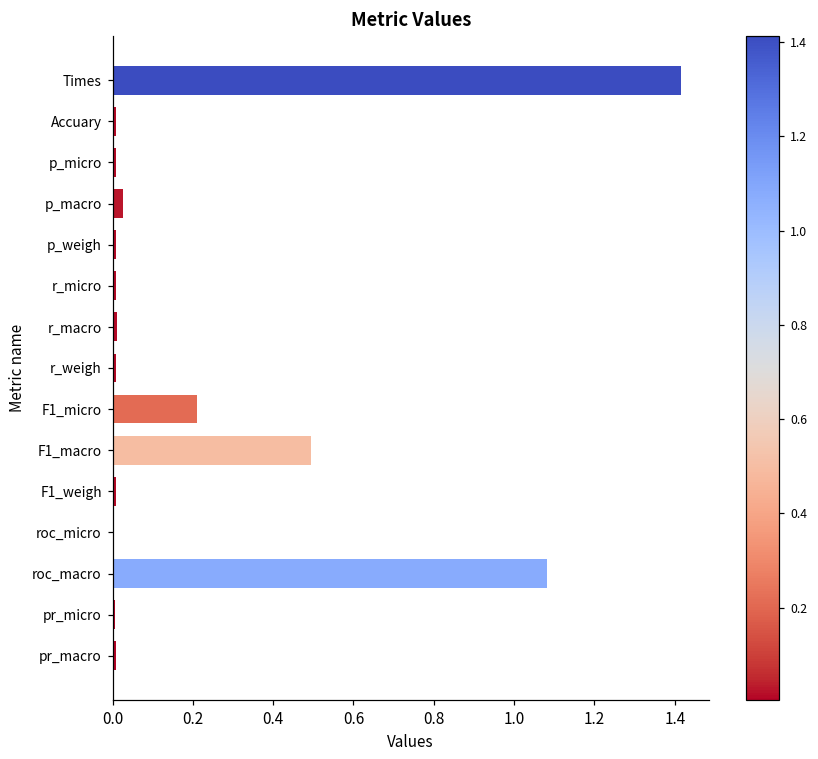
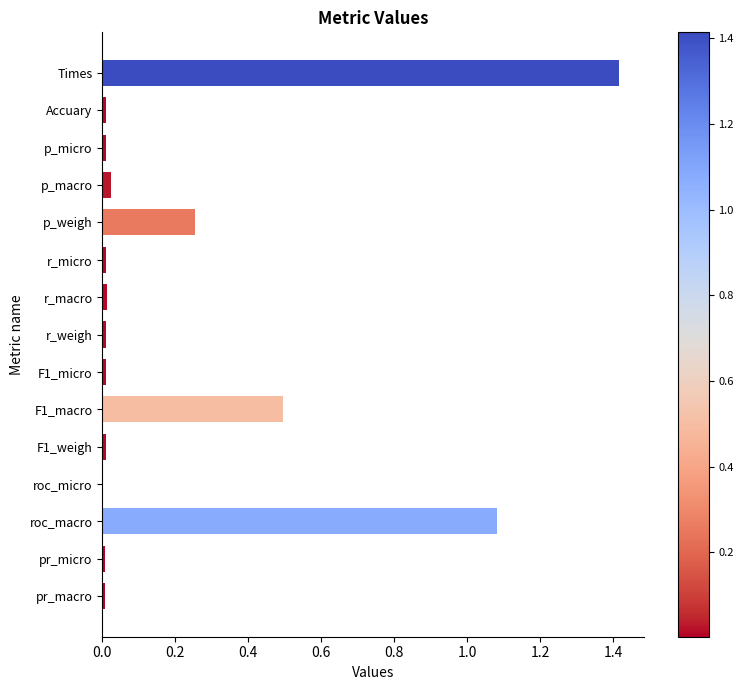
  {
    "Times": 1.41,
    "Accuary": 0.01,
    "p_micro": 0.01,
    "p_macro": 0.03,
-   "p_weigh": 0.01,
+   "p_weigh": 0.26,
    "r_micro": 0.01,
    "r_macro": 0.01,
    "r_weigh": 0.01,
-   "F1_micro": 0.21,
+   "F1_micro": 0.01,
    "F1_macro": 0.49,
    "F1_weigh": 0.01,
    "roc_macro": 1.08,
    "pr_micro": 0.01,
    "pr_macro": 0.01
  }
